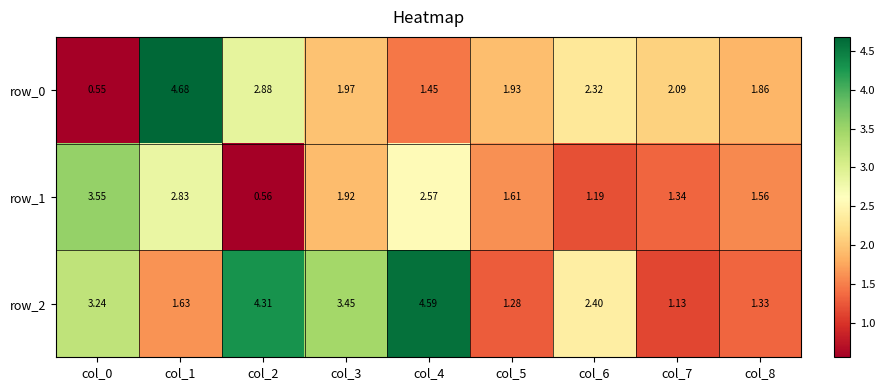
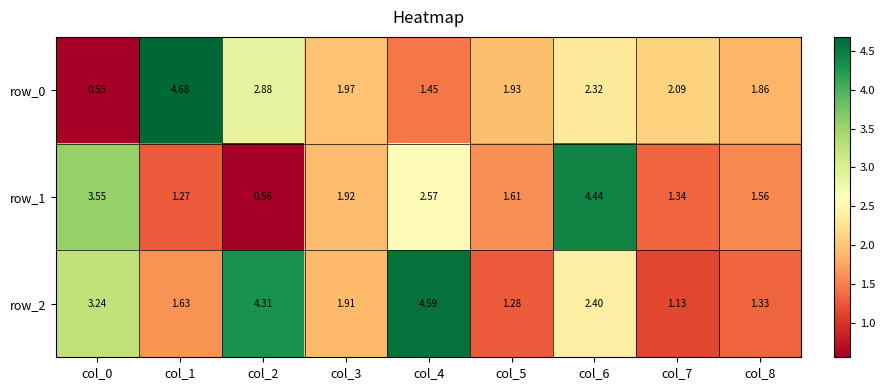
  {
    "row_0": {
      "col_0": 0.55,
      "col_1": 4.68,
      "col_2": 2.88,
      "col_3": 1.97,
      "col_4": 1.45,
      "col_5": 1.93,
      "col_6": 2.32,
      "col_7": 2.09,
      "col_8": 1.86
    },
    "row_1": {
      "col_0": 3.55,
-     "col_1": 2.83,
+     "col_1": 1.27,
      "col_2": 0.56,
      "col_3": 1.92,
      "col_4": 2.57,
      "col_5": 1.61,
-     "col_6": 1.19,
+     "col_6": 4.44,
      "col_7": 1.34,
      "col_8": 1.56
    },
    "row_2": {
      "col_0": 3.24,
      "col_1": 1.63,
      "col_2": 4.31,
-     "col_3": 3.45,
+     "col_3": 1.91,
      "col_4": 4.59,
      "col_5": 1.28,
      "col_6": 2.40,
      "col_7": 1.13,
      "col_8": 1.33
    }
  }
